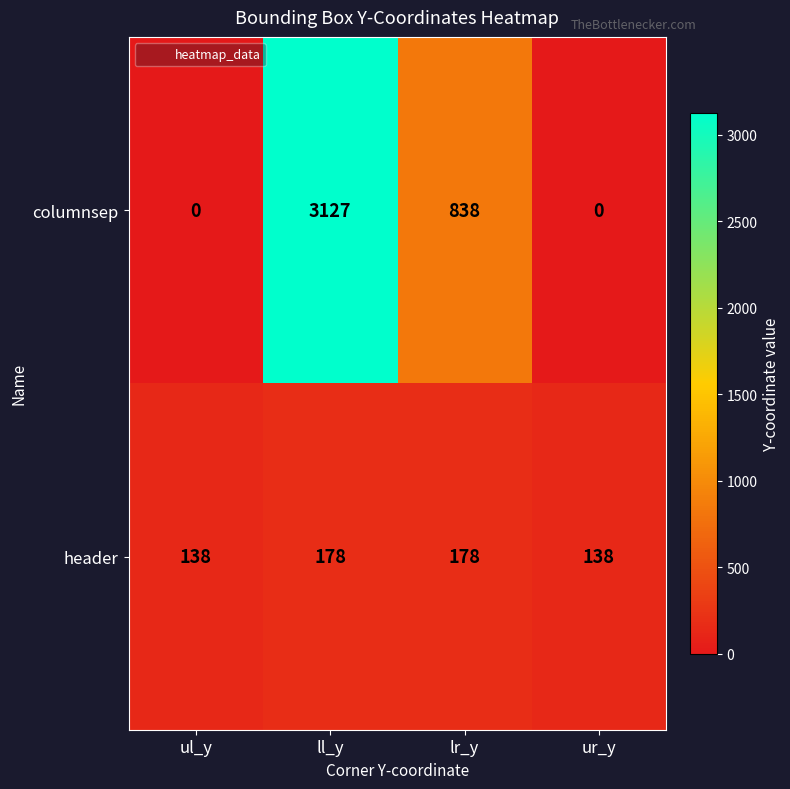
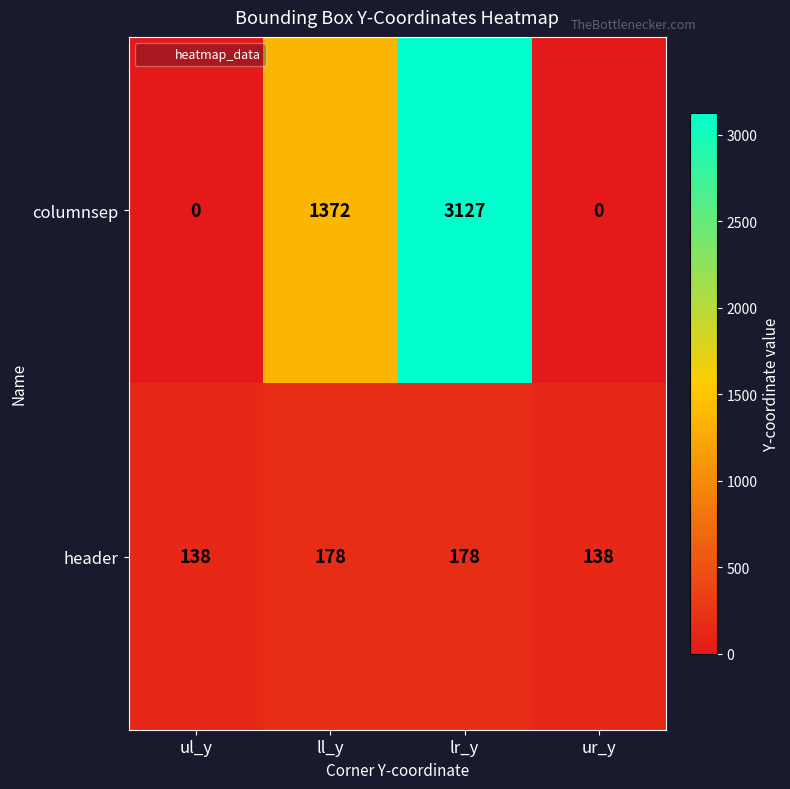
  {
    "columnsep": {
      "ul_y": 0,
-     "ll_y": 3127,
-     "lr_y": 838,
+     "ll_y": 1372,
+     "lr_y": 3127,
      "ur_y": 0
    },
    "header": {
      "ul_y": 138,
      "ll_y": 178,
      "lr_y": 178,
      "ur_y": 138
    }
  }
